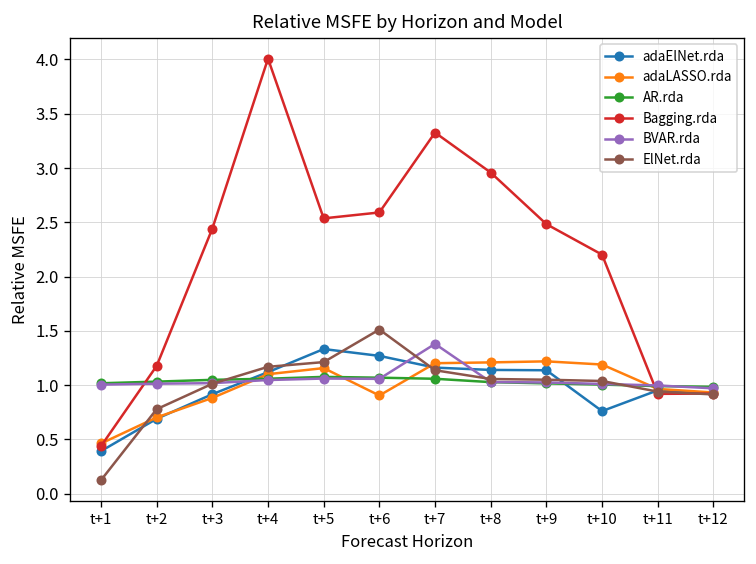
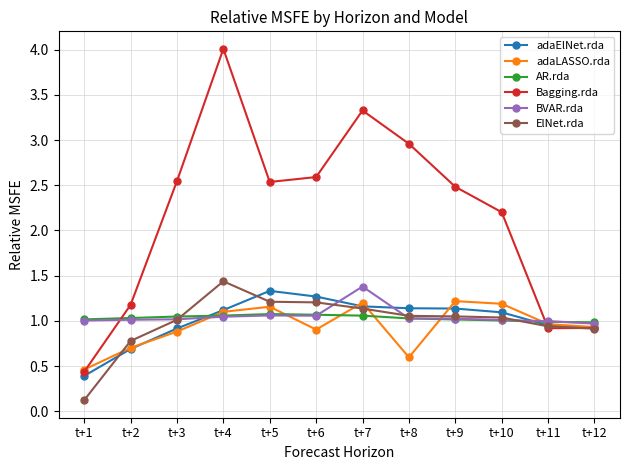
  {
    "adaElNet.rda": {
      "t+1": 0.4,
      "t+3": 0.9,
      "t+5": 1.3,
      "t+6": 1.3,
      "t+8": 1.1,
      "t+9": 1.1,
-     "t+10": 0.8
+     "t+10": 1.1
    },
    "adaLASSO.rda": {
      "t+3": 0.9,
      "t+5": 1.2,
      "t+6": 0.9,
      "t+7": 1.2,
-     "t+8": 1.2,
+     "t+8": 0.6,
      "t+9": 1.2,
      "t+10": 1.2
    },
    "AR.rda": {
      "t+3": 1.0,
      "t+7": 1.1
    },
    "Bagging.rda": {
      "t+2": 1.2,
-     "t+3": 2.4,
+     "t+3": 2.5,
      "t+4": 4.0,
      "t+5": 2.5,
      "t+6": 2.6,
      "t+7": 3.3,
      "t+8": 3.0,
      "t+9": 2.5,
      "t+10": 2.2
    },
    "BVAR.rda": {
      "t+7": 1.4
    },
    "ElNet.rda": {
      "t+1": 0.1,
      "t+2": 0.8,
-     "t+4": 1.2,
+     "t+4": 1.4,
      "t+5": 1.2,
-     "t+6": 1.5,
+     "t+6": 1.2,
      "t+8": 1.1
    }
  }
